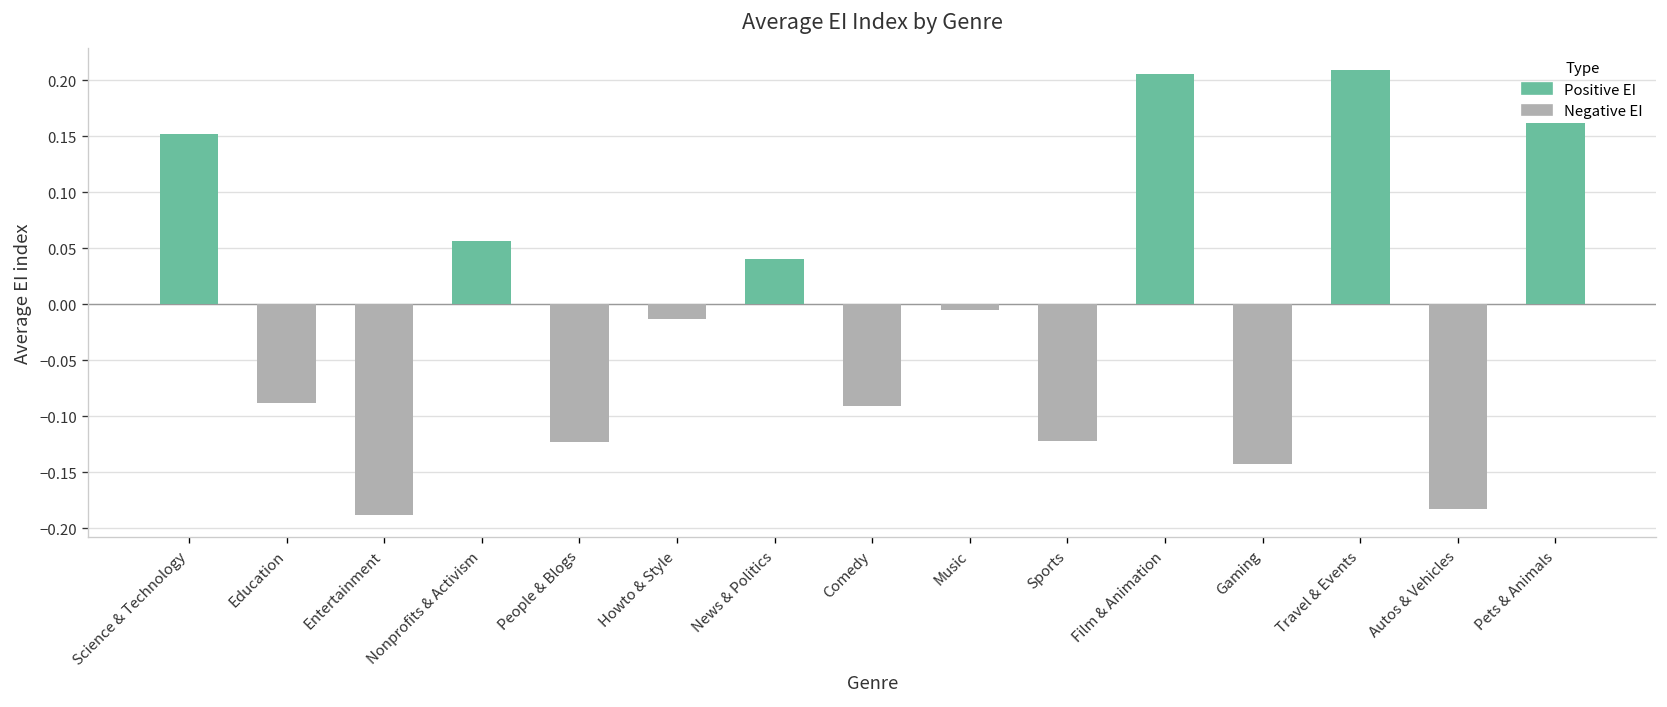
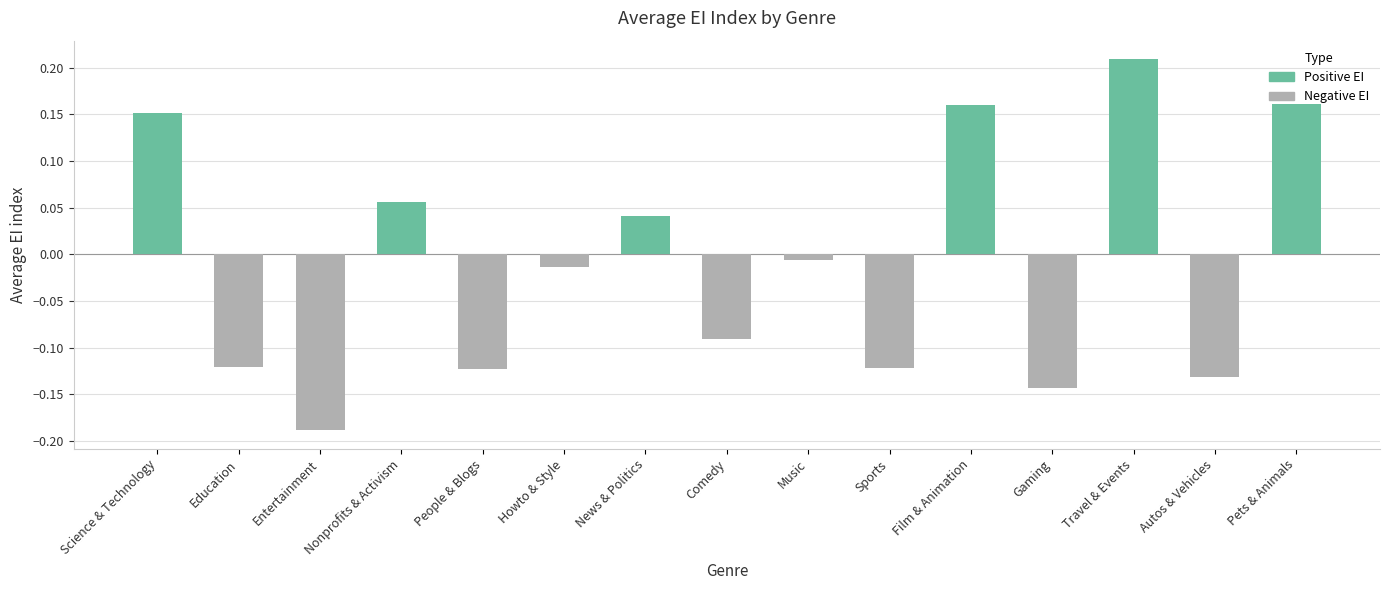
  {
    "Science & Technology": 0.15,
-   "Education": -0.09,
+   "Education": -0.12,
    "Entertainment": -0.19,
    "Nonprofits & Activism": 0.06,
    "People & Blogs": -0.12,
    "Howto & Style": -0.01,
    "News & Politics": 0.04,
    "Comedy": -0.09,
    "Music": -0.01,
    "Sports": -0.12,
-   "Film & Animation": 0.21,
+   "Film & Animation": 0.16,
    "Gaming": -0.14,
    "Travel & Events": 0.21,
-   "Autos & Vehicles": -0.18,
+   "Autos & Vehicles": -0.13,
    "Pets & Animals": 0.16
  }
